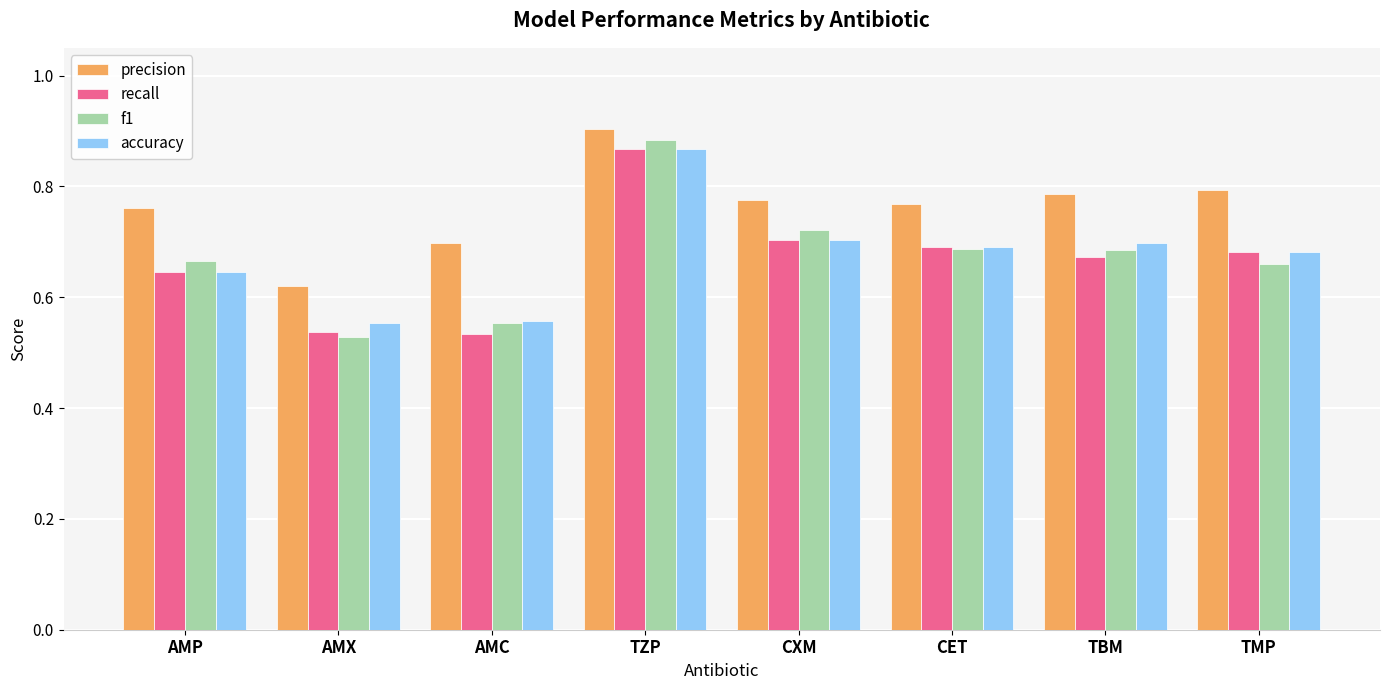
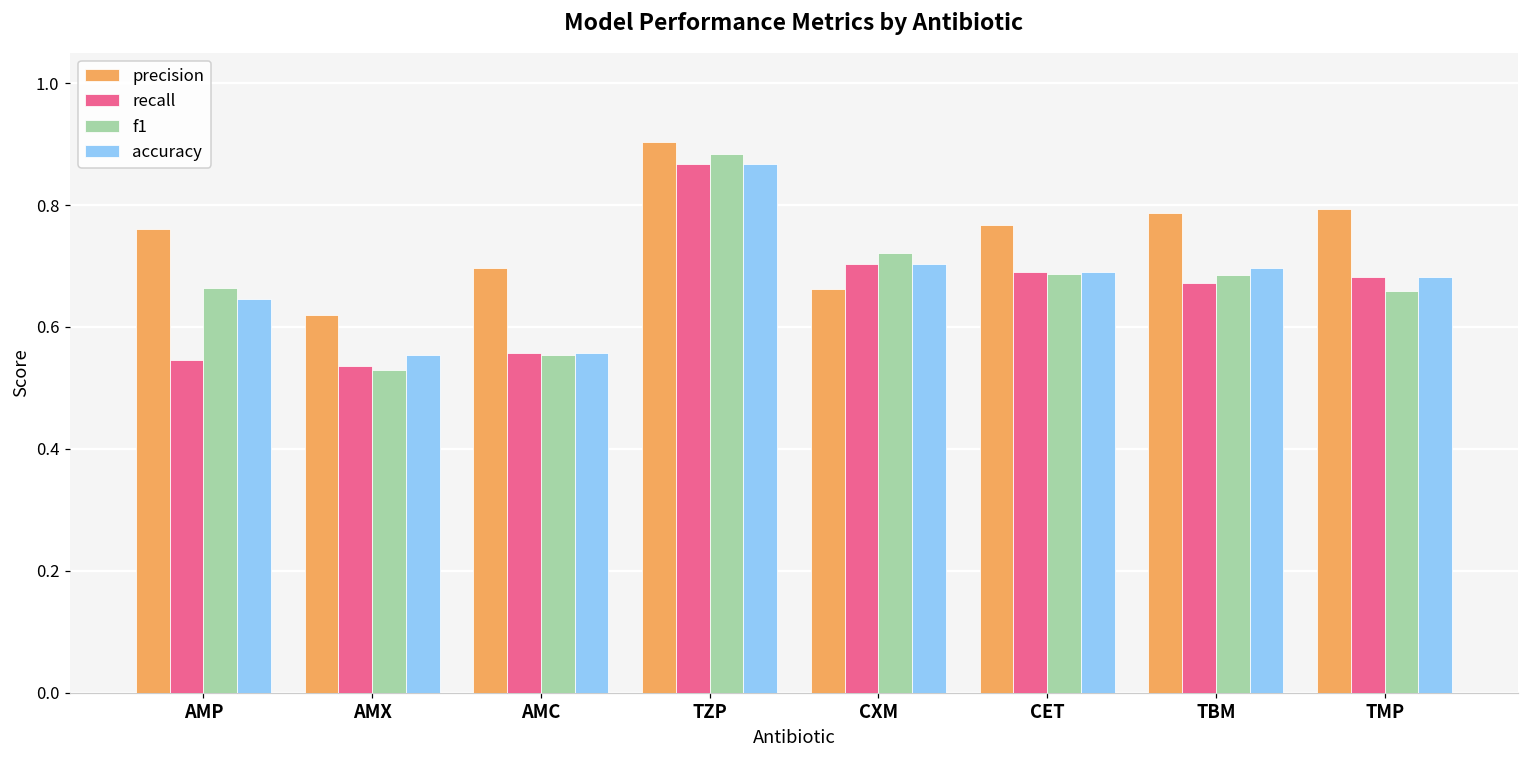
  {
    "precision": {
      "AMP": 0.76,
      "AMX": 0.62,
      "AMC": 0.70,
      "TZP": 0.90,
-     "CXM": 0.78,
+     "CXM": 0.66,
      "CET": 0.77,
      "TBM": 0.79,
      "TMP": 0.79
    },
    "recall": {
-     "AMP": 0.65,
+     "AMP": 0.55,
      "AMX": 0.54,
-     "AMC": 0.53,
+     "AMC": 0.56,
      "TZP": 0.87,
      "CXM": 0.70,
      "CET": 0.69,
      "TBM": 0.67,
      "TMP": 0.68
    },
    "f1": {
      "AMP": 0.66,
      "AMX": 0.53,
      "AMC": 0.55,
      "TZP": 0.88,
      "CXM": 0.72,
      "CET": 0.69,
      "TBM": 0.68,
      "TMP": 0.66
    },
    "accuracy": {
      "AMP": 0.65,
      "AMX": 0.55,
      "AMC": 0.56,
      "TZP": 0.87,
      "CXM": 0.70,
      "CET": 0.69,
      "TBM": 0.70,
      "TMP": 0.68
    }
  }
